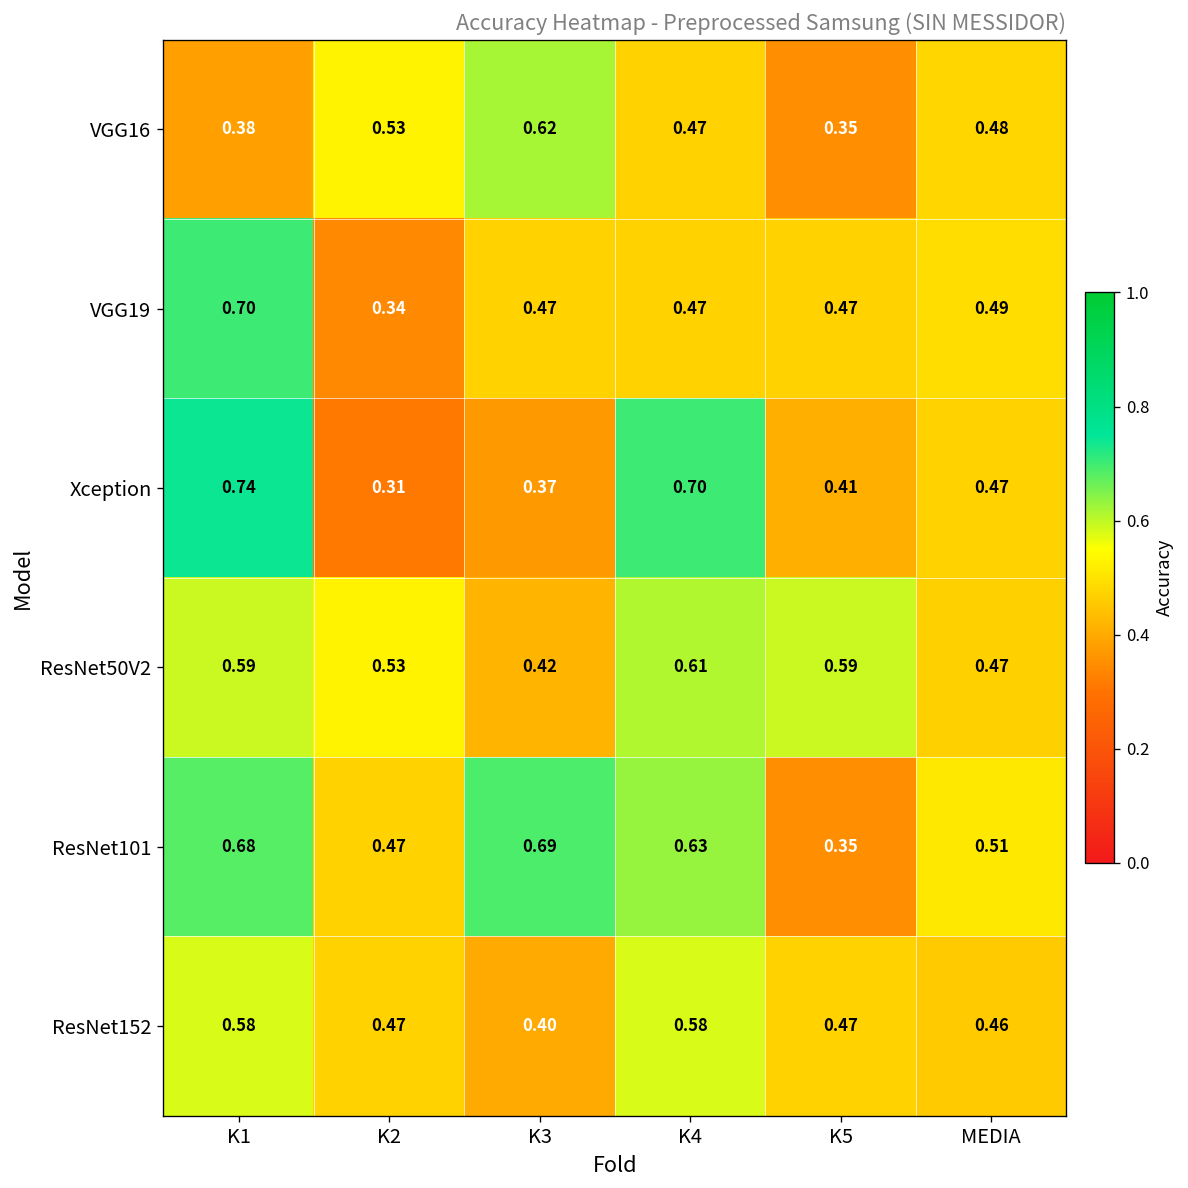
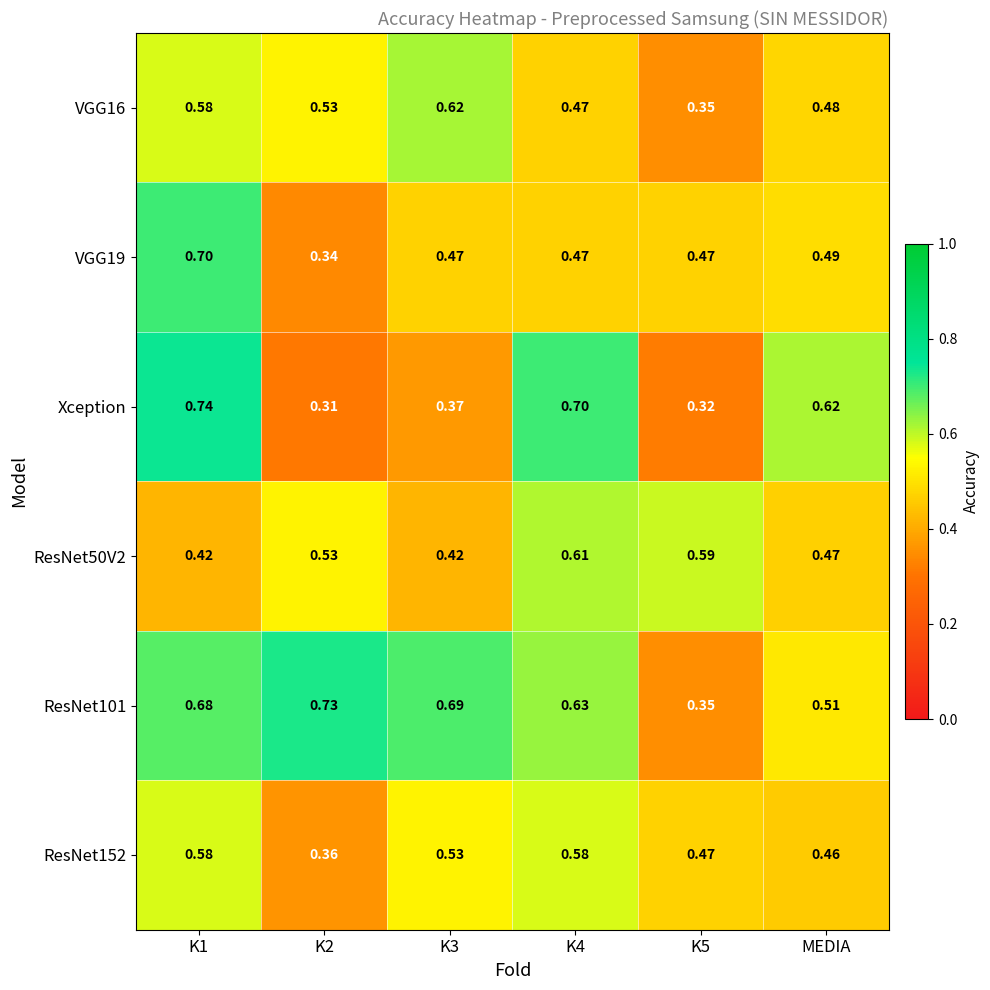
  {
    "VGG16": {
-     "K1": 0.38,
+     "K1": 0.58,
      "K2": 0.53,
      "K3": 0.62,
      "K4": 0.47,
      "K5": 0.35,
      "MEDIA": 0.48
    },
    "VGG19": {
      "K1": 0.70,
      "K2": 0.34,
      "K3": 0.47,
      "K4": 0.47,
      "K5": 0.47,
      "MEDIA": 0.49
    },
    "Xception": {
      "K1": 0.74,
      "K2": 0.31,
      "K3": 0.37,
      "K4": 0.70,
-     "K5": 0.41,
-     "MEDIA": 0.47
+     "K5": 0.32,
+     "MEDIA": 0.62
    },
    "ResNet50V2": {
-     "K1": 0.59,
+     "K1": 0.42,
      "K2": 0.53,
      "K3": 0.42,
      "K4": 0.61,
      "K5": 0.59,
      "MEDIA": 0.47
    },
    "ResNet101": {
      "K1": 0.68,
-     "K2": 0.47,
+     "K2": 0.73,
      "K3": 0.69,
      "K4": 0.63,
      "K5": 0.35,
      "MEDIA": 0.51
    },
    "ResNet152": {
      "K1": 0.58,
-     "K2": 0.47,
-     "K3": 0.40,
+     "K2": 0.36,
+     "K3": 0.53,
      "K4": 0.58,
      "K5": 0.47,
      "MEDIA": 0.46
    }
  }
